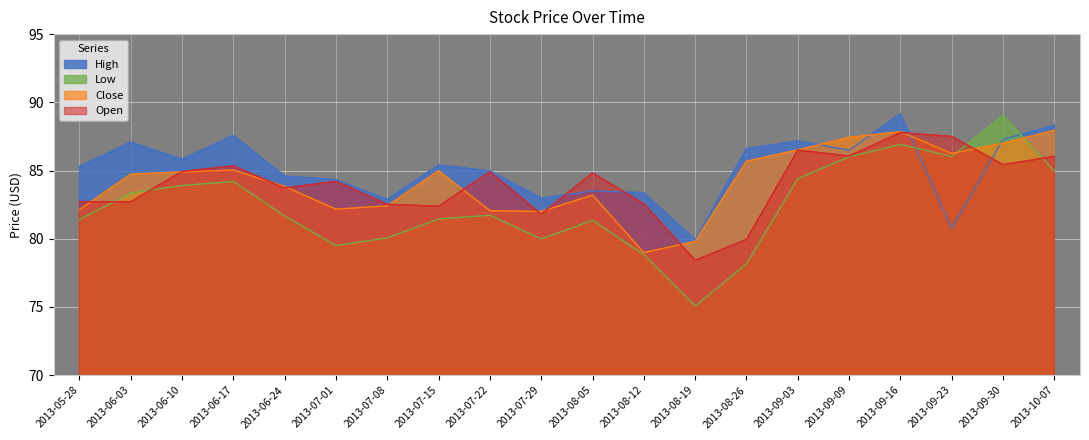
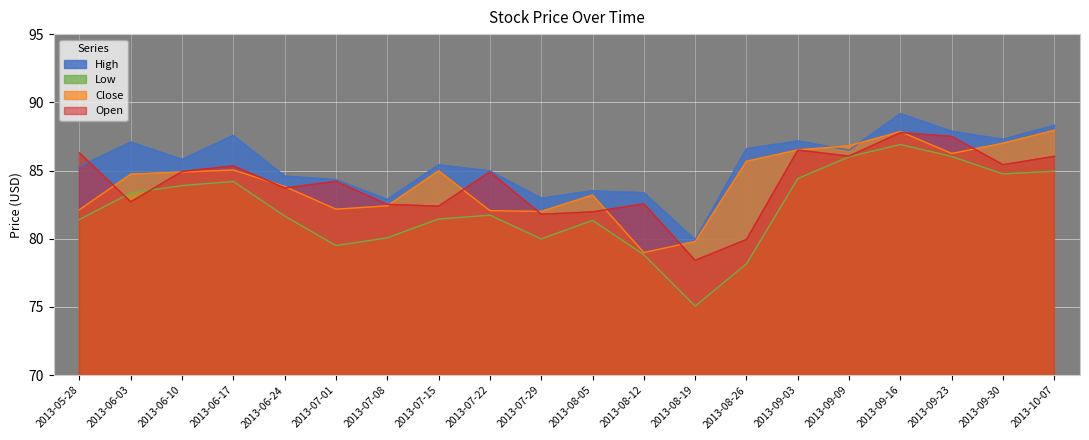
  {
    "High": {
      "2013-05-28": 85.3,
      "2013-06-03": 87.1,
      "2013-06-10": 85.8,
      "2013-06-17": 87.6,
      "2013-06-24": 84.6,
      "2013-07-08": 82.9,
      "2013-07-15": 85.4,
      "2013-07-29": 83.0,
      "2013-08-05": 83.5,
      "2013-08-12": 83.4,
      "2013-08-26": 86.6,
      "2013-09-03": 87.2,
      "2013-09-09": 86.5,
      "2013-09-16": 89.2,
-     "2013-09-23": 80.8,
+     "2013-09-23": 87.9,
      "2013-09-30": 87.3,
      "2013-10-07": 88.3
    },
    "Low": {
      "2013-05-28": 81.4,
      "2013-06-03": 83.4,
      "2013-06-10": 83.9,
      "2013-06-17": 84.2,
      "2013-06-24": 81.7,
      "2013-07-01": 79.5,
      "2013-07-08": 80.1,
      "2013-07-15": 81.5,
      "2013-07-22": 81.7,
      "2013-07-29": 80.0,
      "2013-08-05": 81.4,
      "2013-08-19": 75.1,
      "2013-08-26": 78.2,
      "2013-09-03": 84.4,
      "2013-09-16": 86.9,
      "2013-09-23": 86.0,
-     "2013-09-30": 89.0,
+     "2013-09-30": 84.8,
      "2013-10-07": 85.0
    },
    "Close": {
      "2013-05-28": 82.1,
      "2013-06-03": 84.7,
      "2013-06-17": 85.0,
      "2013-07-01": 82.2,
      "2013-07-15": 85.0,
      "2013-07-22": 82.1,
      "2013-07-29": 82.0,
      "2013-08-05": 83.2,
      "2013-08-26": 85.7,
-     "2013-09-09": 87.4,
+     "2013-09-09": 86.8,
      "2013-09-23": 86.3,
      "2013-09-30": 87.0,
      "2013-10-07": 88.0
    },
    "Open": {
-     "2013-05-28": 82.7,
+     "2013-05-28": 86.3,
      "2013-06-03": 82.7,
      "2013-06-17": 85.3,
      "2013-07-15": 82.4,
      "2013-07-29": 81.8,
-     "2013-08-05": 84.8,
+     "2013-08-05": 82.0,
      "2013-08-12": 82.6,
      "2013-08-19": 78.4,
      "2013-08-26": 80.0,
      "2013-09-23": 87.5,
      "2013-09-30": 85.4,
      "2013-10-07": 86.0
    }
  }
